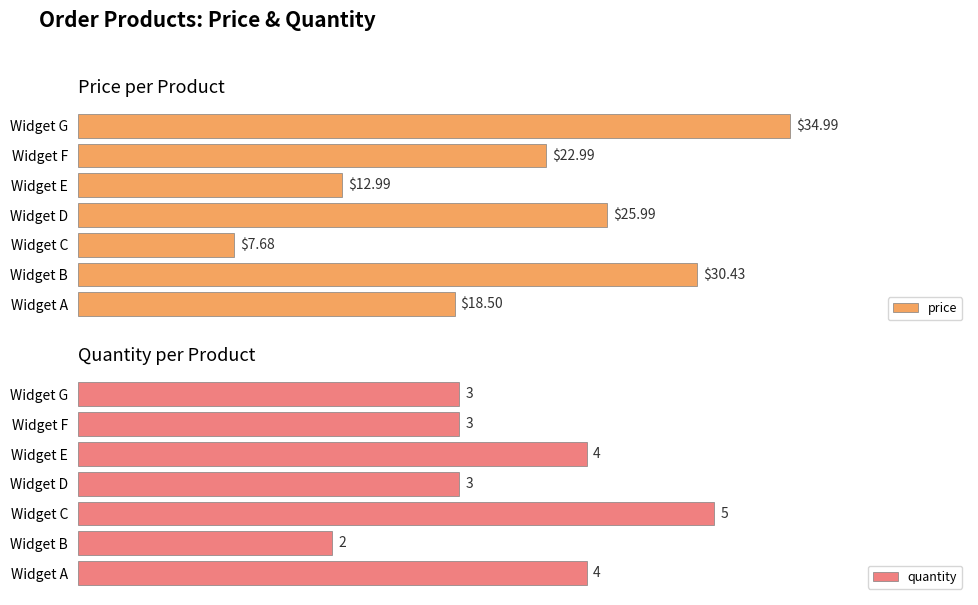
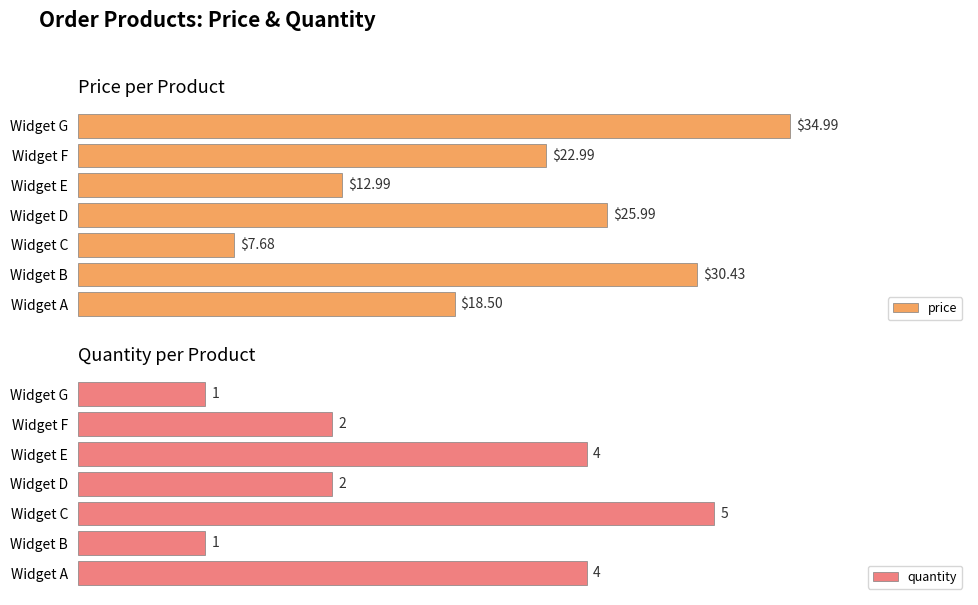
  {
    "Price per Product": {
      "Widget G": "$34.99",
      "Widget F": "$22.99",
      "Widget E": "$12.99",
      "Widget D": "$25.99",
      "Widget C": "$7.68",
      "Widget B": "$30.43",
      "Widget A": "$18.50"
    },
    "Quantity per Product": {
-     "Widget G": "3",
-     "Widget F": "3",
+     "Widget G": "1",
+     "Widget F": "2",
      "Widget E": "4",
-     "Widget D": "3",
+     "Widget D": "2",
      "Widget C": "5",
-     "Widget B": "2",
+     "Widget B": "1",
      "Widget A": "4"
    }
  }
